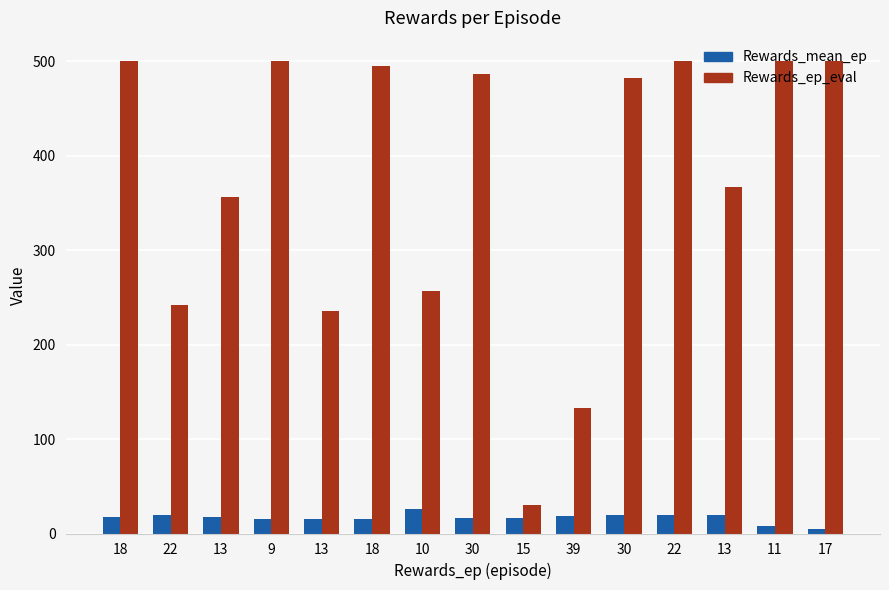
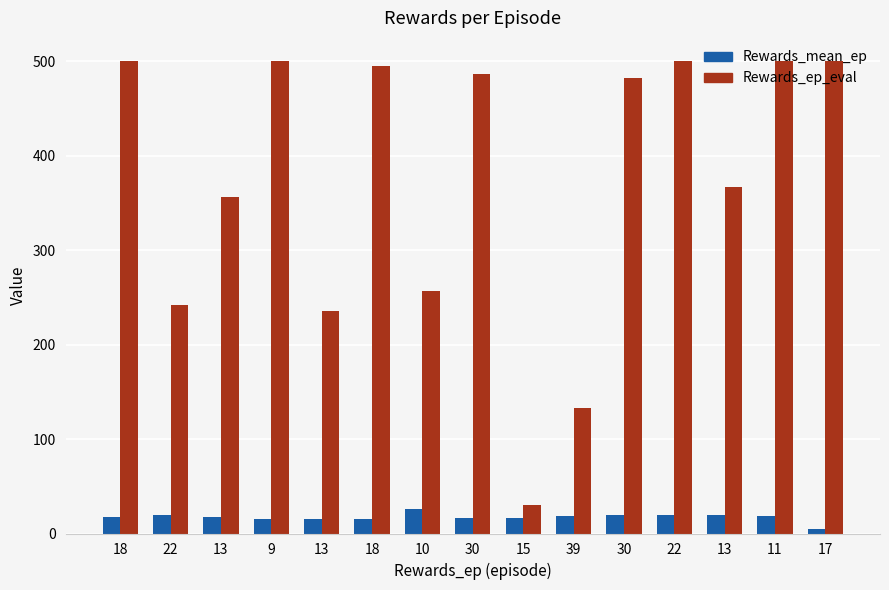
  {
    "Rewards_mean_ep": {
      "9": 20,
      "10": 30,
      "15": 20,
      "39": 20,
-     "11": 10,
+     "11": 20,
      "17": 0
    },
    "Rewards_ep_eval": {
      "9": 500,
      "10": 260,
      "15": 30,
      "39": 130,
      "11": 500,
      "17": 500
    }
  }
